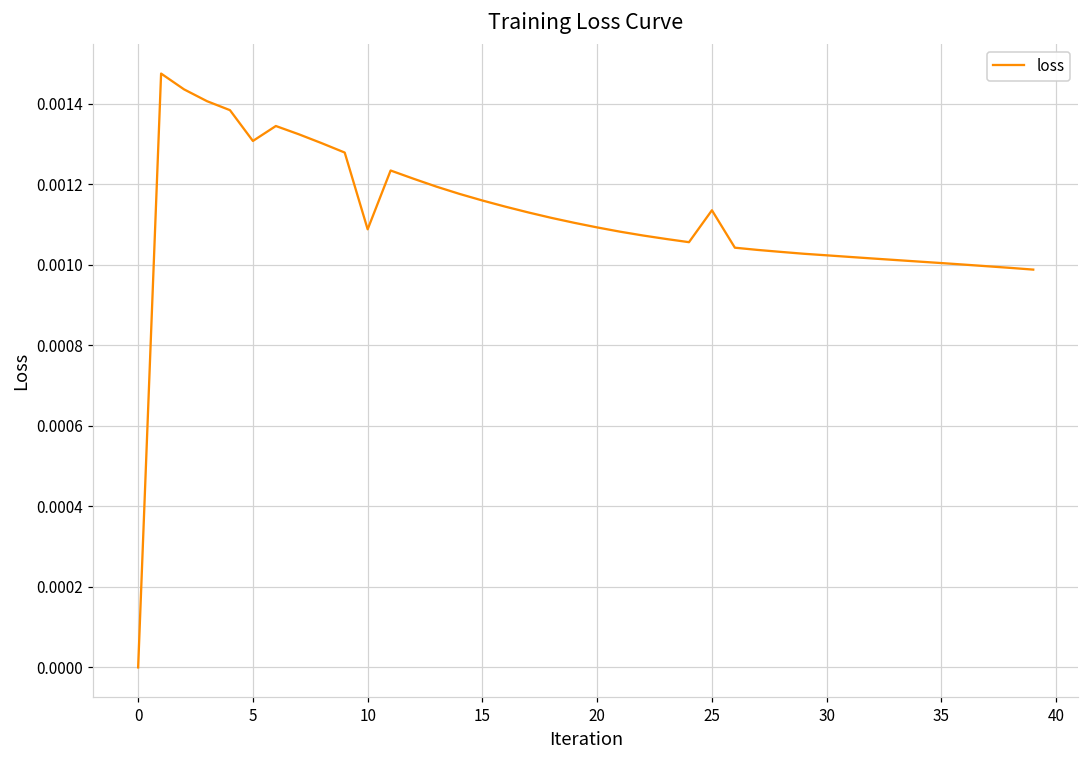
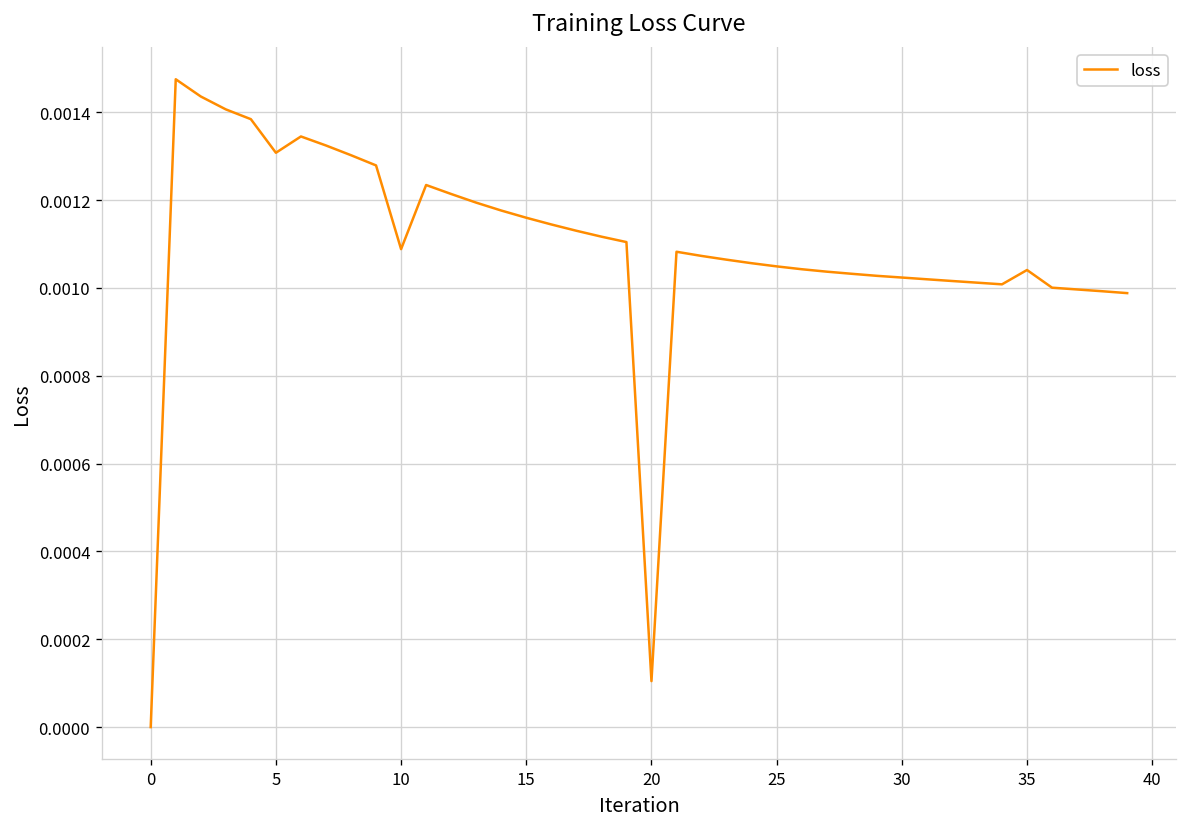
  {
    "0": 0.00000,
    "5": 0.00131,
    "10": 0.00109,
    "15": 0.00116,
-   "20": 0.00109,
-   "25": 0.00114,
+   "20": 0.00010,
+   "25": 0.00105,
    "30": 0.00102,
-   "35": 0.00100
+   "35": 0.00104
  }
